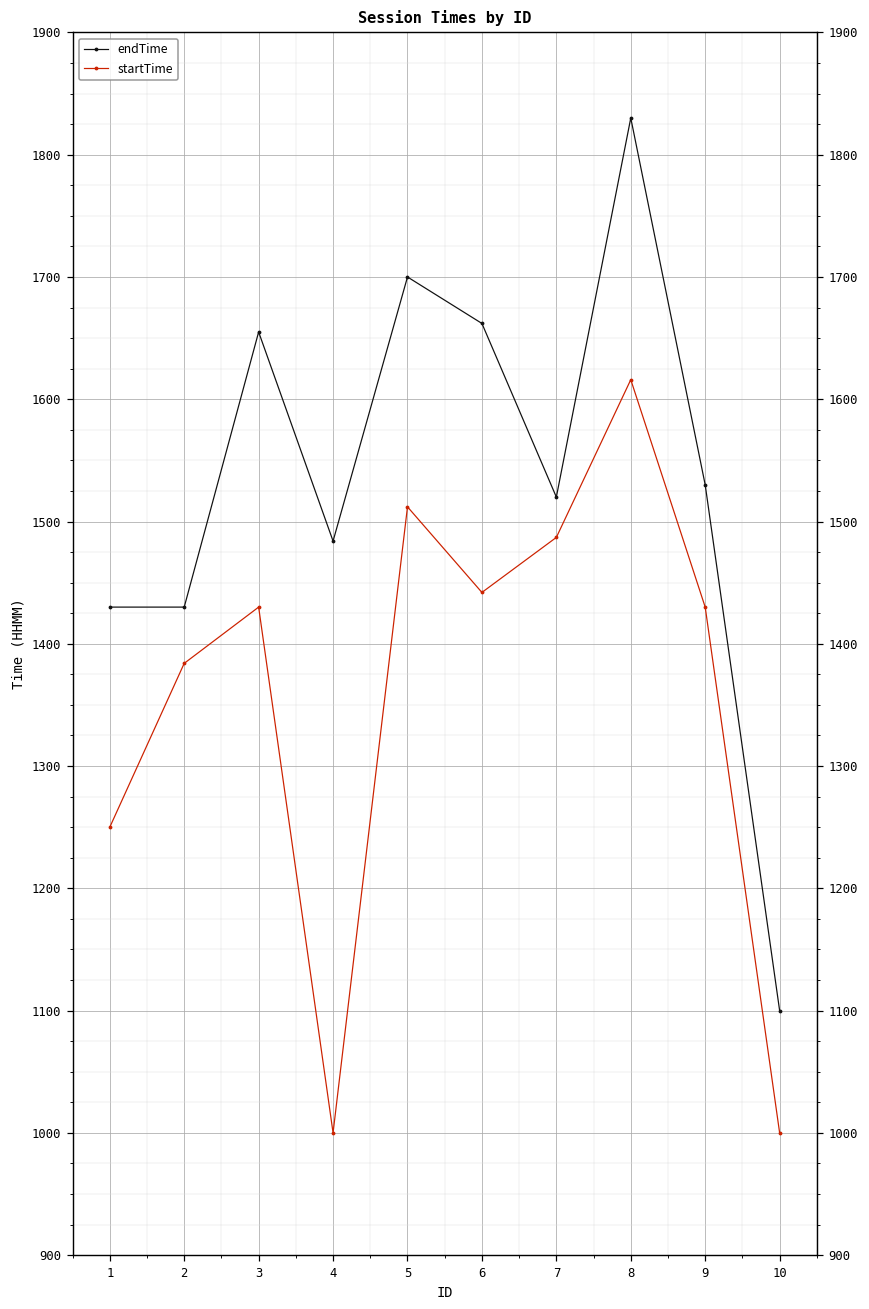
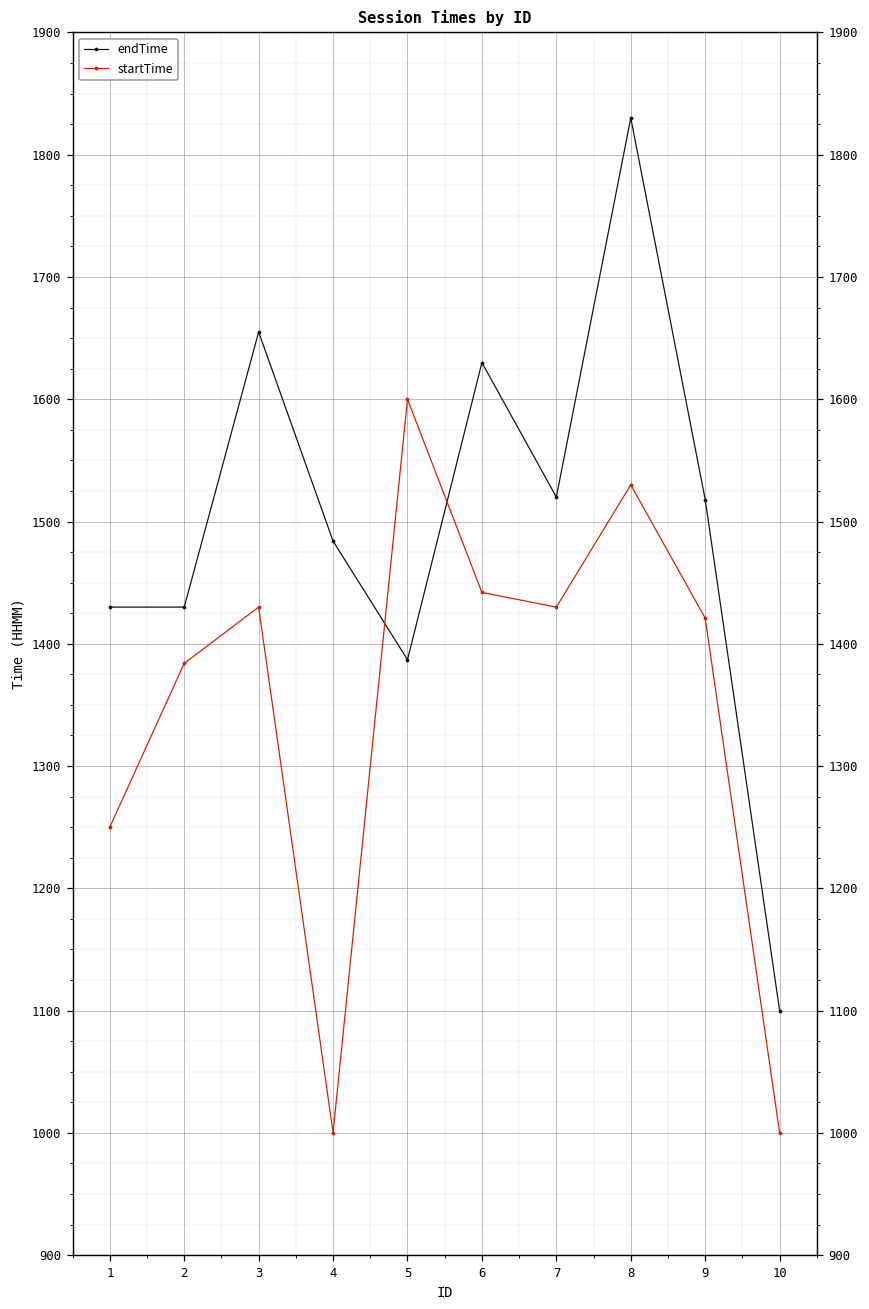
  {
    "endTime": {
      "1": 1430,
      "2": 1430,
      "3": 1655,
      "4": 1484,
-     "5": 1700,
-     "6": 1662,
+     "5": 1387,
+     "6": 1630,
      "7": 1520,
      "8": 1830,
-     "9": 1530,
+     "9": 1518,
      "10": 1100
    },
    "startTime": {
      "1": 1250,
      "2": 1384,
      "3": 1430,
      "4": 1000,
-     "5": 1512,
+     "5": 1600,
      "6": 1442,
-     "7": 1487,
-     "8": 1616,
-     "9": 1430,
+     "7": 1430,
+     "8": 1530,
+     "9": 1421,
      "10": 1000
    }
  }
